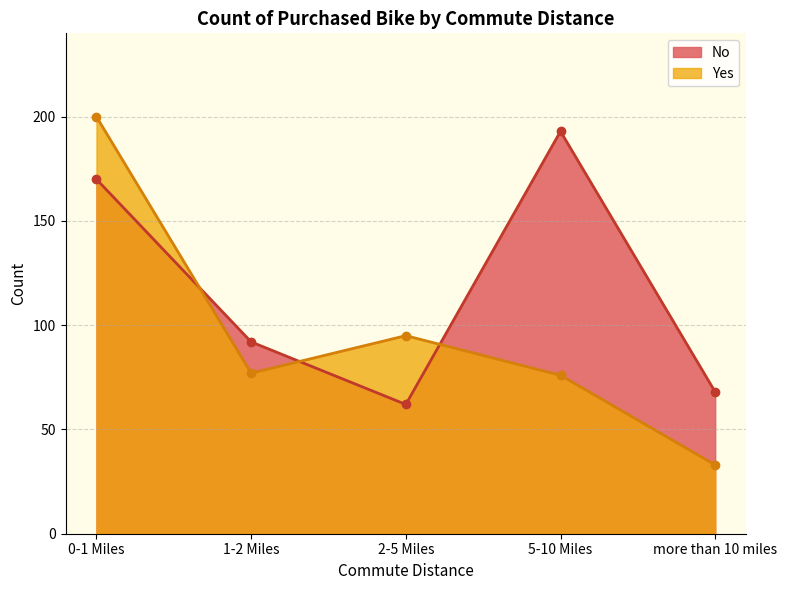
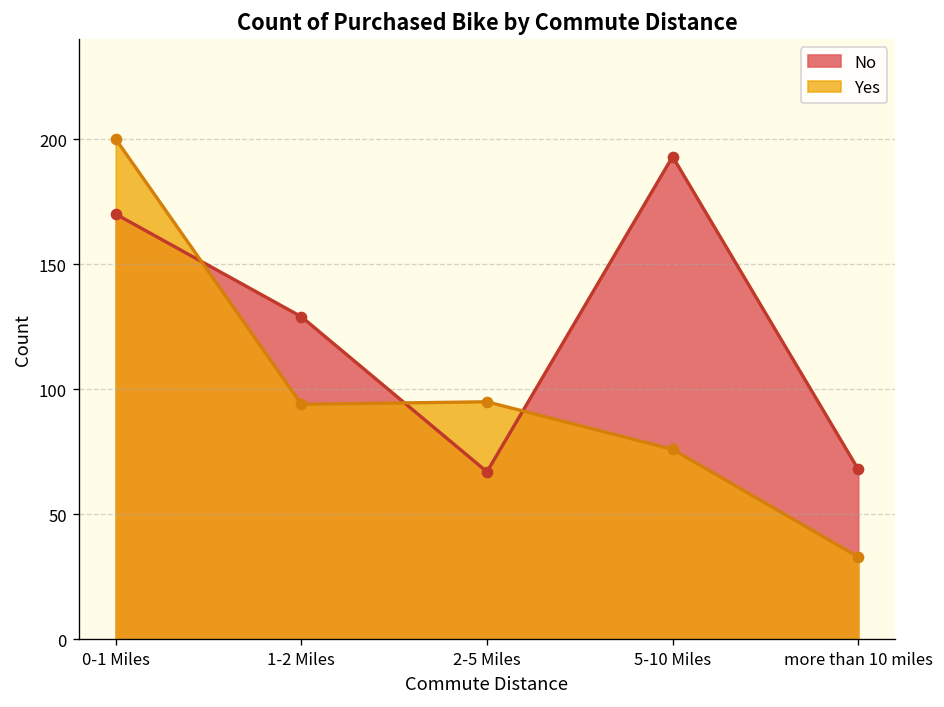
  {
    "No": {
      "0-1 Miles": 170,
-     "1-2 Miles": 92,
-     "2-5 Miles": 62,
+     "1-2 Miles": 129,
+     "2-5 Miles": 67,
      "5-10 Miles": 193,
      "more than 10 miles": 68
    },
    "Yes": {
      "0-1 Miles": 200,
-     "1-2 Miles": 77,
+     "1-2 Miles": 94,
      "2-5 Miles": 95,
      "5-10 Miles": 76,
      "more than 10 miles": 33
    }
  }
